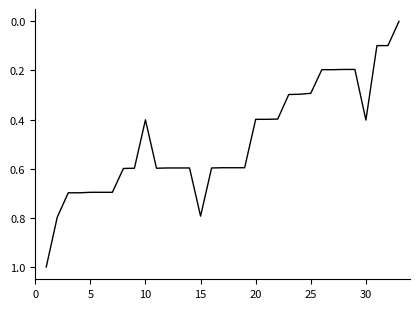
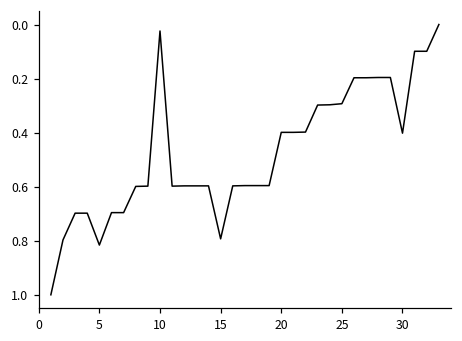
  {
-   "5": 0.70,
-   "10": 0.40,
+   "5": 0.82,
+   "10": 0.02,
    "15": 0.79,
    "20": 0.40,
    "25": 0.29,
    "30": 0.40
  }
